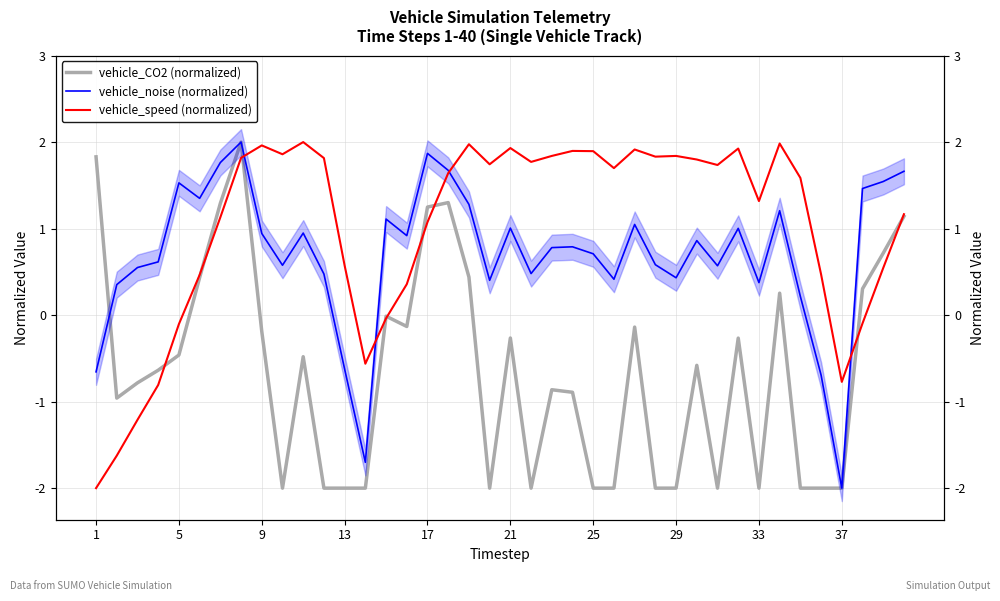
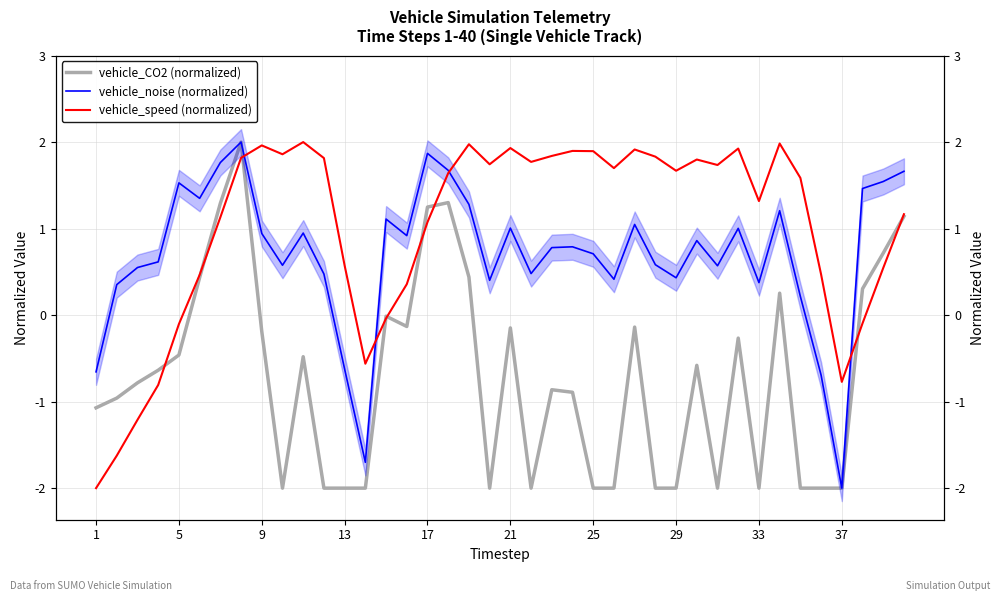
  {
    "vehicle_CO2 (normalized)": {
-     "1": 1.8,
+     "1": -1.1,
      "5": -0.5,
      "9": -0.2,
      "13": -2.0,
      "17": 1.2,
-     "21": -0.3,
+     "21": -0.1,
      "25": -2.0,
      "29": -2.0,
      "33": -2.0
    },
    "vehicle_speed (normalized)": {
      "1": -2.0,
      "5": -0.1,
      "9": 2.0,
      "13": 0.6,
      "17": 1.1,
      "21": 1.9,
      "25": 1.9,
-     "29": 1.8,
+     "29": 1.7,
      "33": 1.3,
      "37": -0.8
    }
  }
